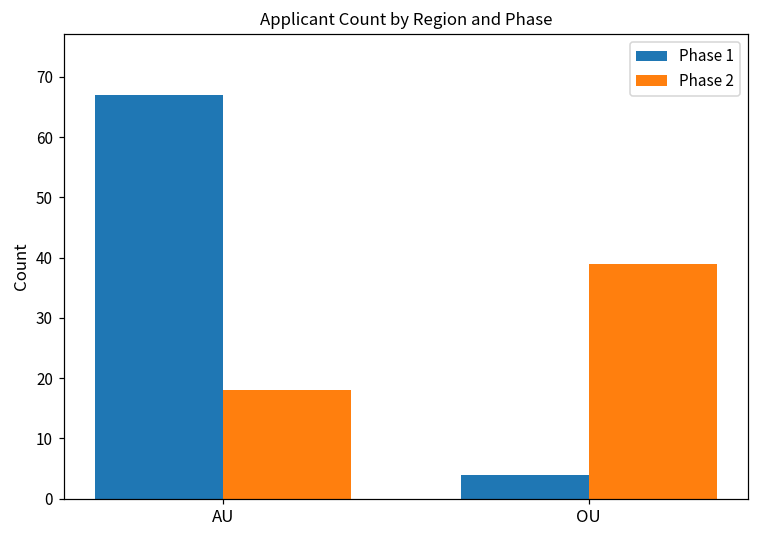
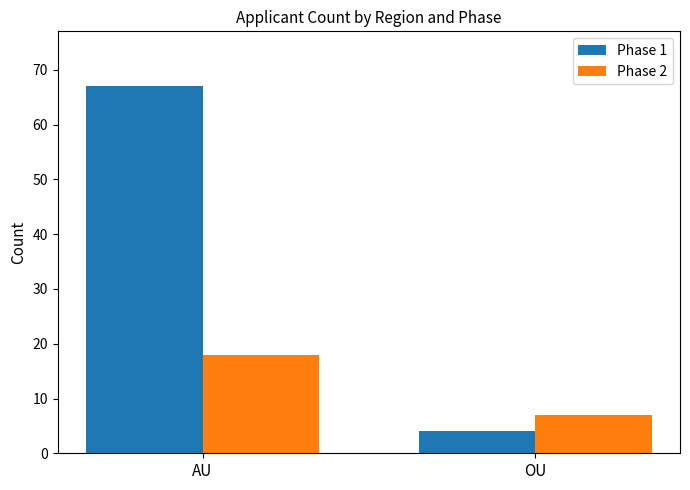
  {
    "Phase 1": {
      "AU": 67,
      "OU": 4
    },
    "Phase 2": {
      "AU": 18,
-     "OU": 39
+     "OU": 7
    }
  }
